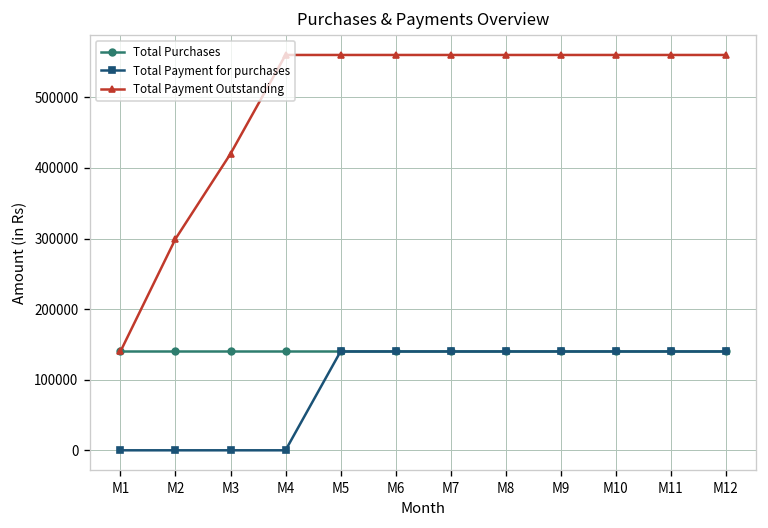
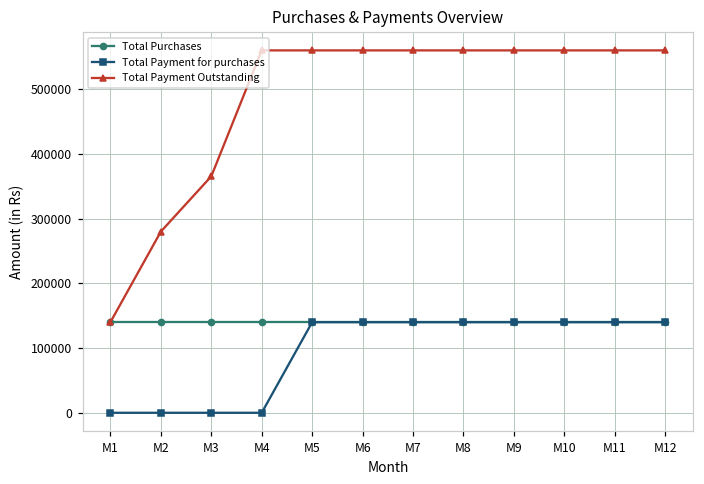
  {
    "Total Payment Outstanding": {
-     "M2": 300000,
-     "M3": 420000,
+     "M2": 280000,
+     "M3": 370000,
      "M5": 560000,
      "M6": 560000,
      "M7": 560000,
      "M8": 560000,
      "M9": 560000,
      "M10": 560000,
      "M11": 560000,
      "M12": 560000
    }
  }
